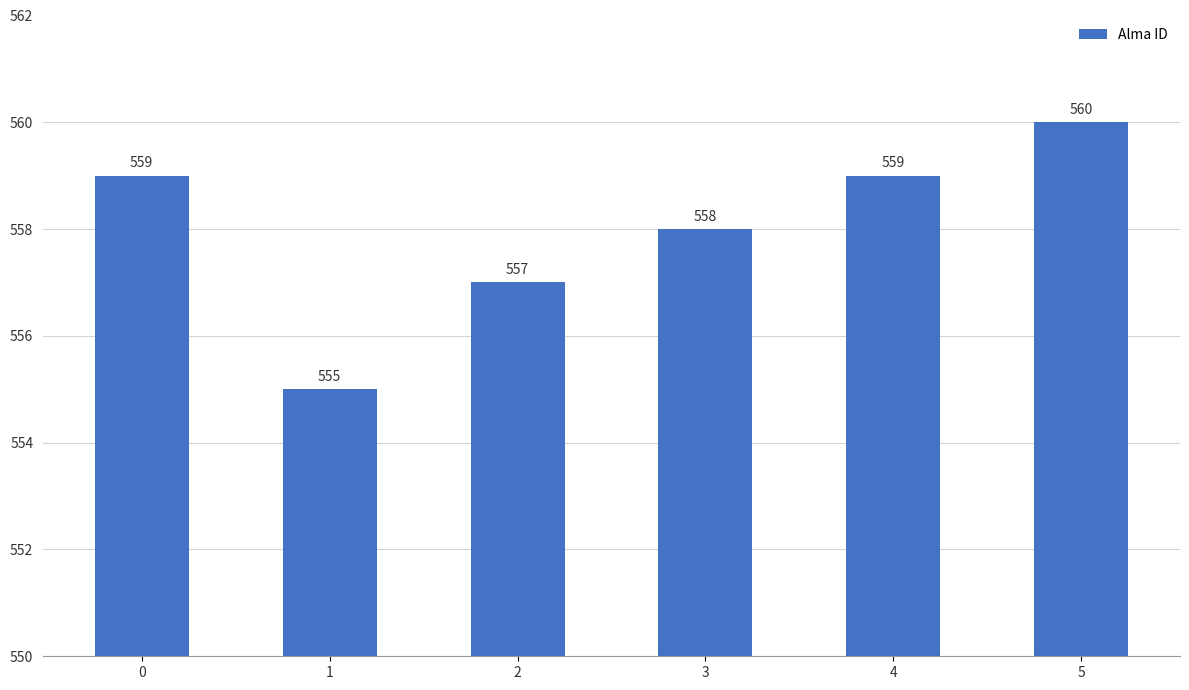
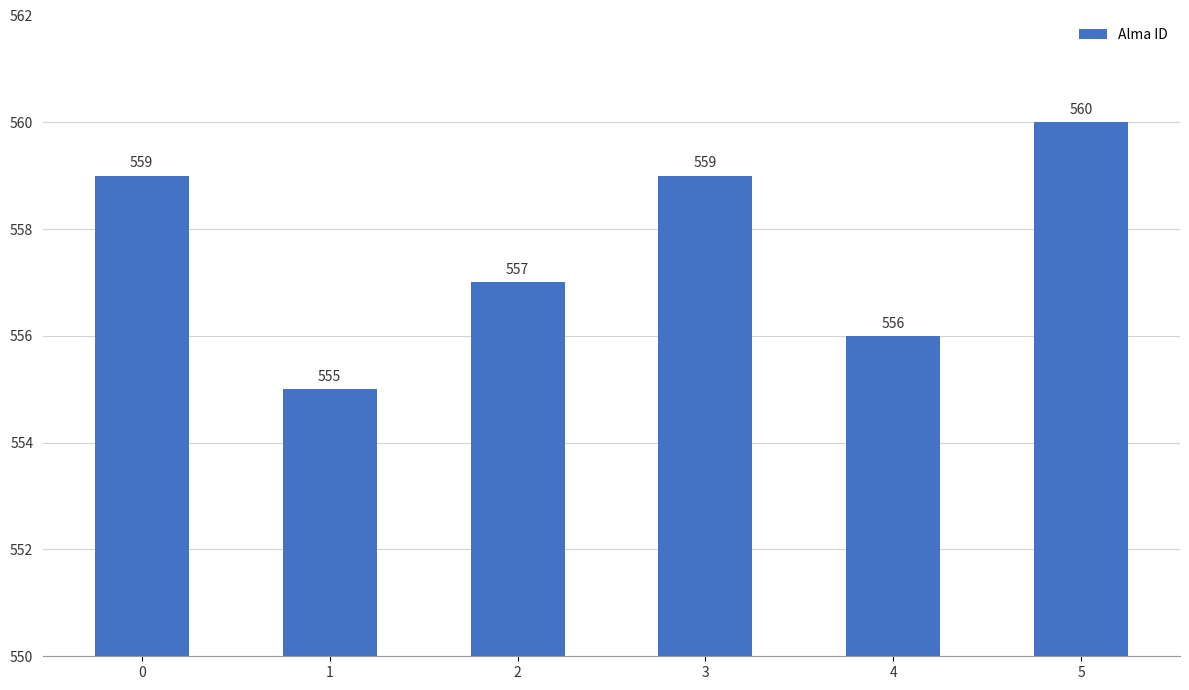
  {
    "0": 559,
    "1": 555,
    "2": 557,
-   "3": 558,
-   "4": 559,
+   "3": 559,
+   "4": 556,
    "5": 560
  }
